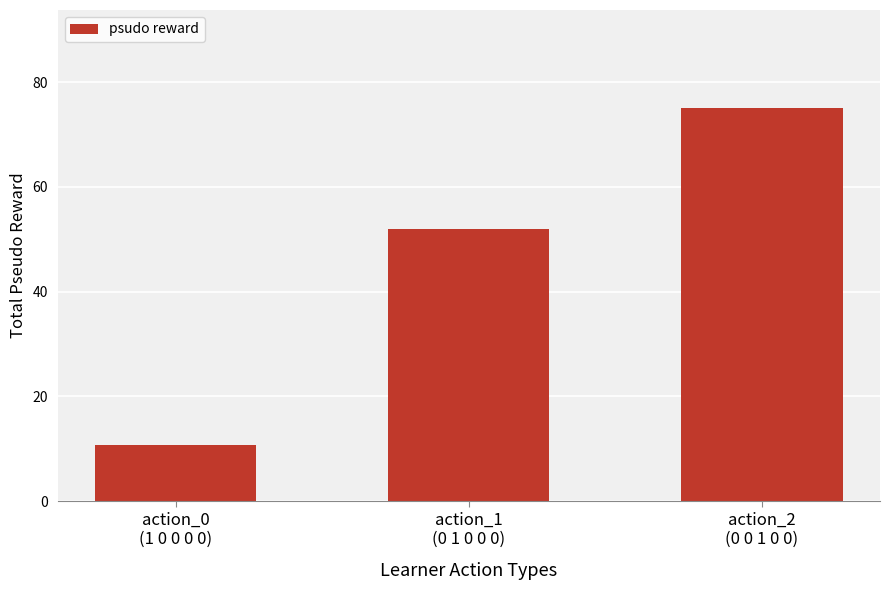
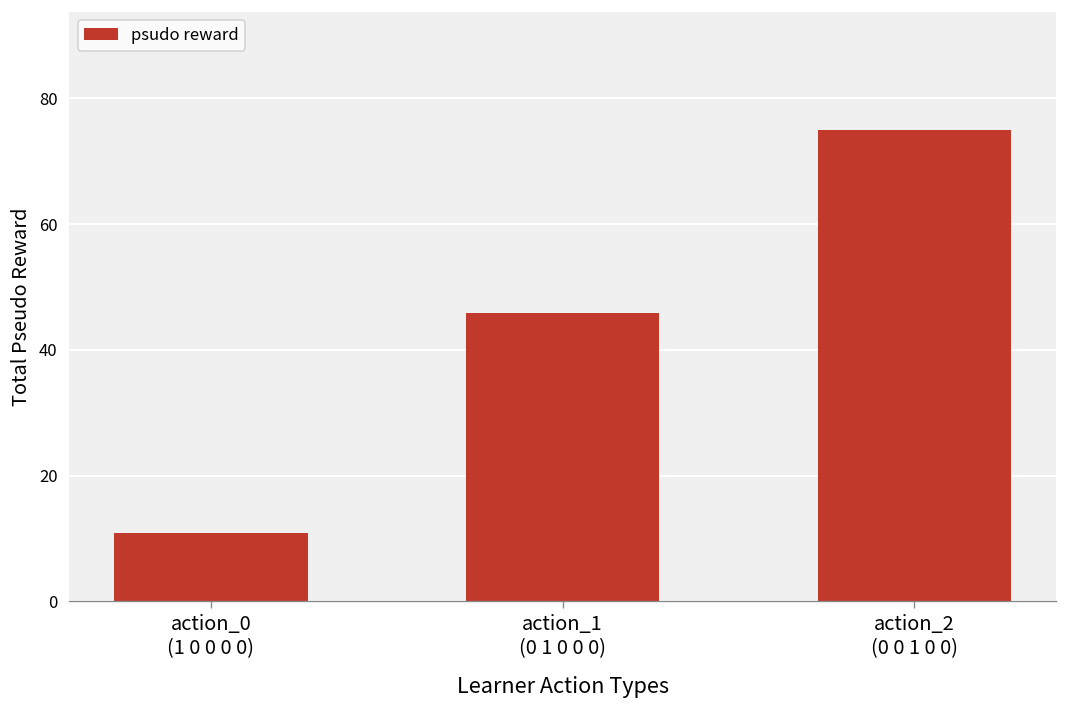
  {
    "action_0 (1 0 0 0 0)": 11,
-   "action_1 (0 1 0 0 0)": 52,
+   "action_1 (0 1 0 0 0)": 46,
    "action_2 (0 0 1 0 0)": 75
  }
